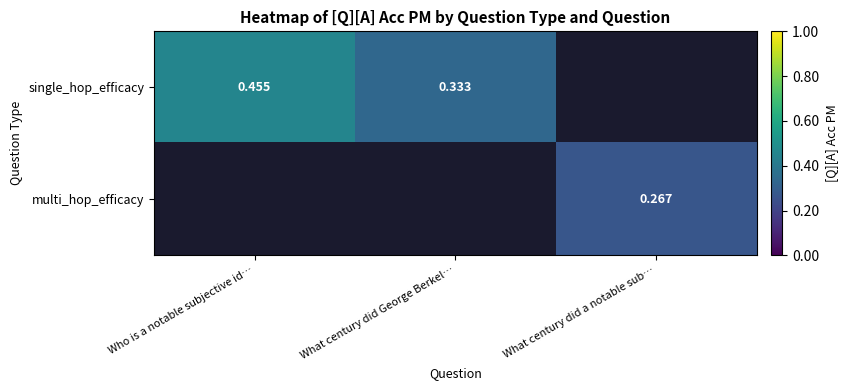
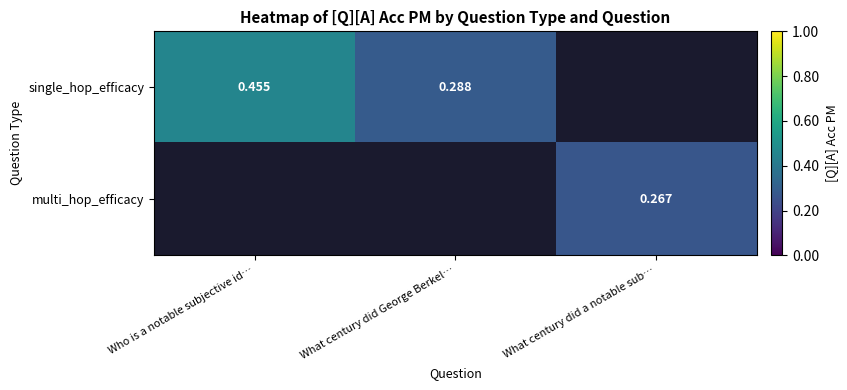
  {
    "single_hop_efficacy": {
      "Who is a notable subjective id…": 0.455,
-     "What century did George Berkel…": 0.333
+     "What century did George Berkel…": 0.288
    },
    "multi_hop_efficacy": {
      "What century did a notable sub…": 0.267
    }
  }
